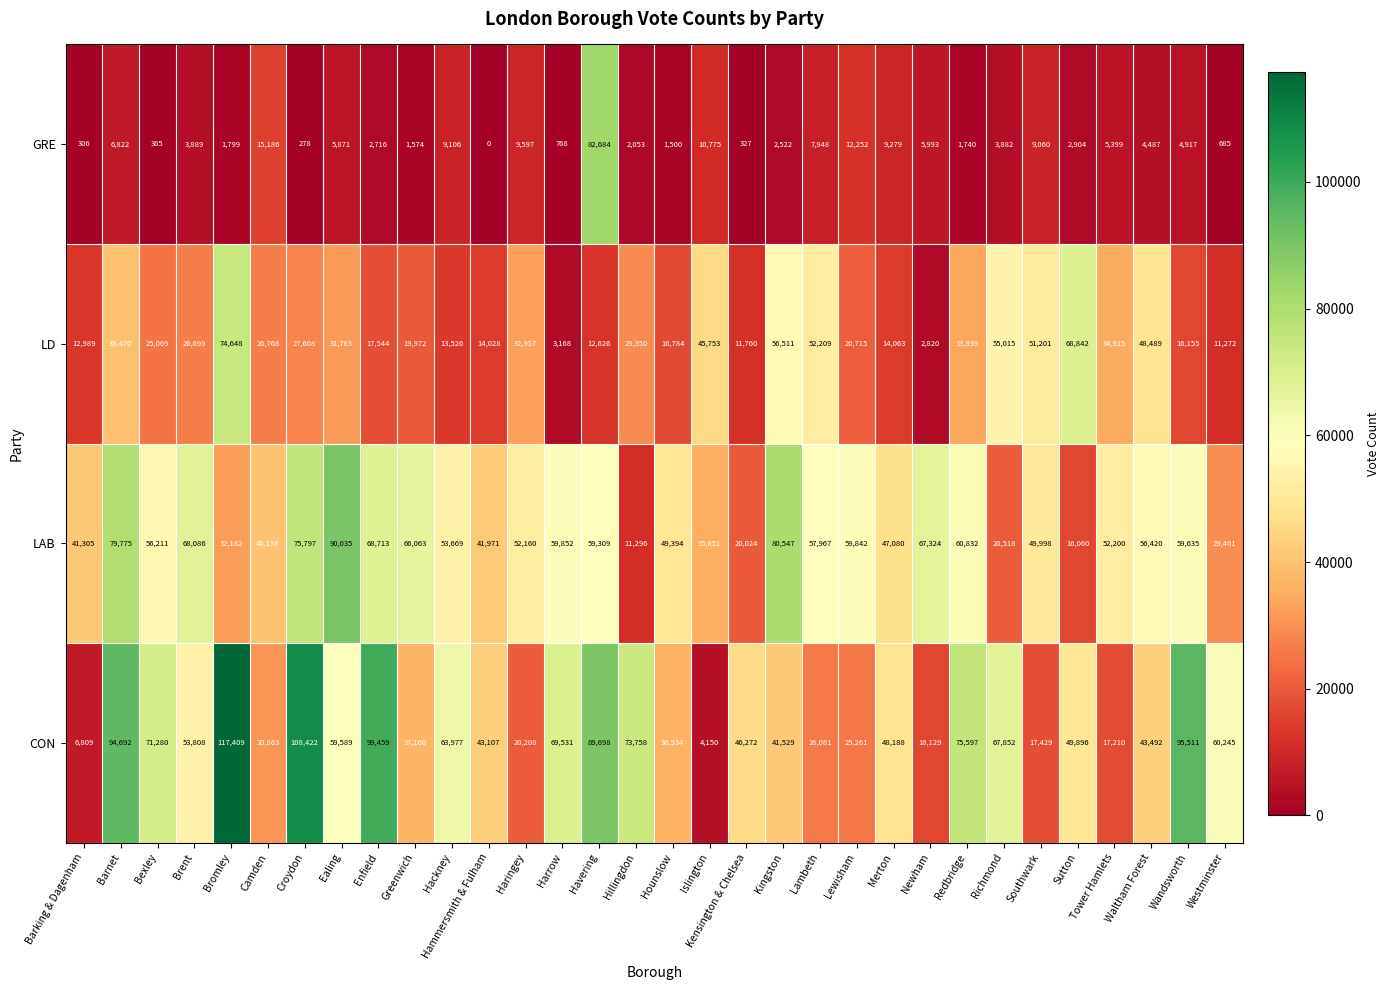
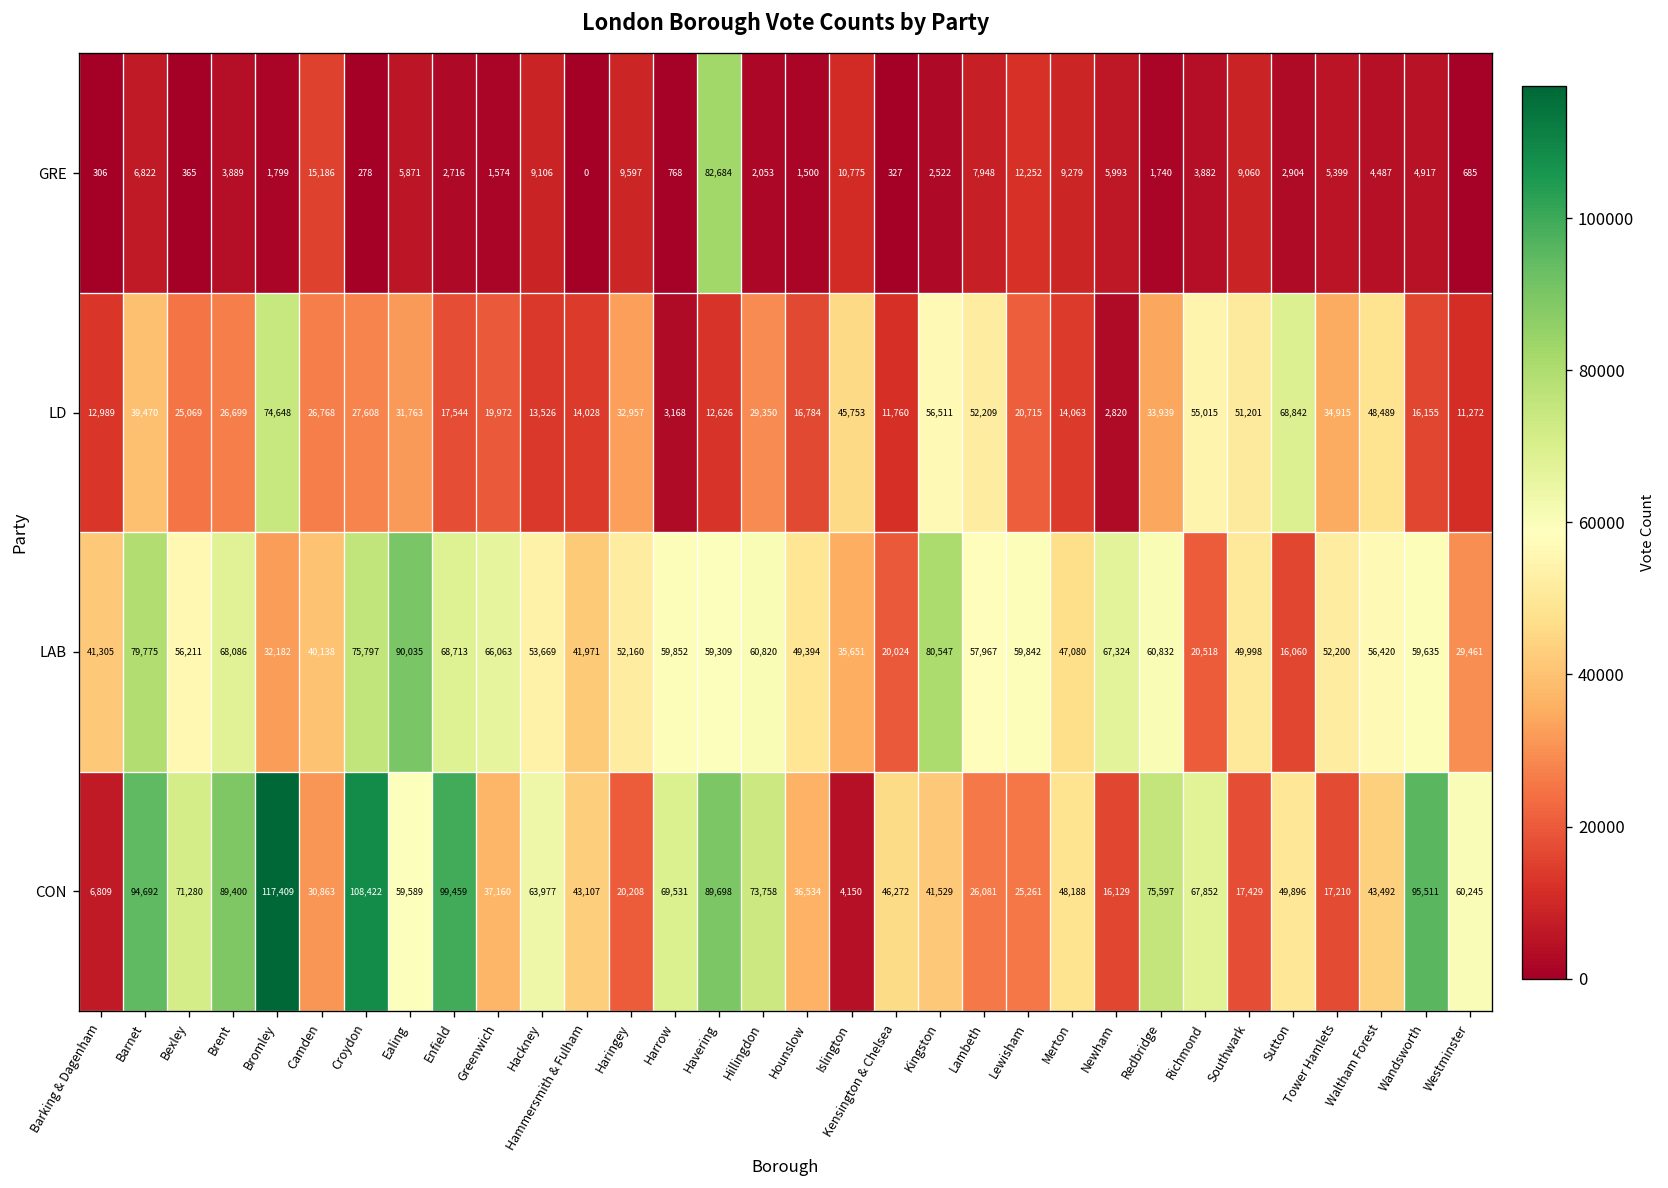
  {
    "GRE": {
      "Barking & Dagenham": "306",
      "Barnet": "6,822",
      "Bexley": "365",
      "Brent": "3,889",
      "Bromley": "1,799",
      "Camden": "15,186",
      "Croydon": "278",
      "Ealing": "5,871",
      "Enfield": "2,716",
      "Greenwich": "1,574",
      "Hackney": "9,106",
      "Hammersmith & Fulham": "0",
      "Haringey": "9,597",
      "Harrow": "768",
      "Havering": "82,684",
      "Hillingdon": "2,053",
      "Hounslow": "1,500",
      "Islington": "10,775",
      "Kensington & Chelsea": "327",
      "Kingston": "2,522",
      "Lambeth": "7,948",
      "Lewisham": "12,252",
      "Merton": "9,279",
      "Newham": "5,993",
      "Redbridge": "1,740",
      "Richmond": "3,882",
      "Southwark": "9,060",
      "Sutton": "2,904",
      "Tower Hamlets": "5,399",
      "Waltham Forest": "4,487",
      "Wandsworth": "4,917",
      "Westminster": "685"
    },
    "LD": {
      "Barking & Dagenham": "12,989",
      "Barnet": "39,470",
      "Bexley": "25,069",
      "Brent": "26,699",
      "Bromley": "74,648",
      "Camden": "26,768",
      "Croydon": "27,608",
      "Ealing": "31,763",
      "Enfield": "17,544",
      "Greenwich": "19,972",
      "Hackney": "13,526",
      "Hammersmith & Fulham": "14,028",
      "Haringey": "32,957",
      "Harrow": "3,168",
      "Havering": "12,626",
      "Hillingdon": "29,350",
      "Hounslow": "16,784",
      "Islington": "45,753",
      "Kensington & Chelsea": "11,760",
      "Kingston": "56,511",
      "Lambeth": "52,209",
      "Lewisham": "20,715",
      "Merton": "14,063",
      "Newham": "2,820",
      "Redbridge": "33,939",
      "Richmond": "55,015",
      "Southwark": "51,201",
      "Sutton": "68,842",
      "Tower Hamlets": "34,915",
      "Waltham Forest": "48,489",
      "Wandsworth": "16,155",
      "Westminster": "11,272"
    },
    "LAB": {
      "Barking & Dagenham": "41,305",
      "Barnet": "79,775",
      "Bexley": "56,211",
      "Brent": "68,086",
      "Bromley": "32,182",
      "Camden": "40,138",
      "Croydon": "75,797",
      "Ealing": "90,035",
      "Enfield": "68,713",
      "Greenwich": "66,063",
      "Hackney": "53,669",
      "Hammersmith & Fulham": "41,971",
      "Haringey": "52,160",
      "Harrow": "59,852",
      "Havering": "59,309",
-     "Hillingdon": "11,296",
+     "Hillingdon": "60,820",
      "Hounslow": "49,394",
      "Islington": "35,651",
      "Kensington & Chelsea": "20,024",
      "Kingston": "80,547",
      "Lambeth": "57,967",
      "Lewisham": "59,842",
      "Merton": "47,080",
      "Newham": "67,324",
      "Redbridge": "60,832",
      "Richmond": "20,518",
      "Southwark": "49,998",
      "Sutton": "16,060",
      "Tower Hamlets": "52,200",
      "Waltham Forest": "56,420",
      "Wandsworth": "59,635",
      "Westminster": "29,461"
    },
    "CON": {
      "Barking & Dagenham": "6,809",
      "Barnet": "94,692",
      "Bexley": "71,280",
-     "Brent": "53,808",
+     "Brent": "89,400",
      "Bromley": "117,409",
      "Camden": "30,863",
      "Croydon": "108,422",
      "Ealing": "59,589",
      "Enfield": "99,459",
      "Greenwich": "37,160",
      "Hackney": "63,977",
      "Hammersmith & Fulham": "43,107",
      "Haringey": "20,208",
      "Harrow": "69,531",
      "Havering": "89,698",
      "Hillingdon": "73,758",
      "Hounslow": "36,534",
      "Islington": "4,150",
      "Kensington & Chelsea": "46,272",
      "Kingston": "41,529",
      "Lambeth": "26,081",
      "Lewisham": "25,261",
      "Merton": "48,188",
      "Newham": "16,129",
      "Redbridge": "75,597",
      "Richmond": "67,852",
      "Southwark": "17,429",
      "Sutton": "49,896",
      "Tower Hamlets": "17,210",
      "Waltham Forest": "43,492",
      "Wandsworth": "95,511",
      "Westminster": "60,245"
    }
  }
